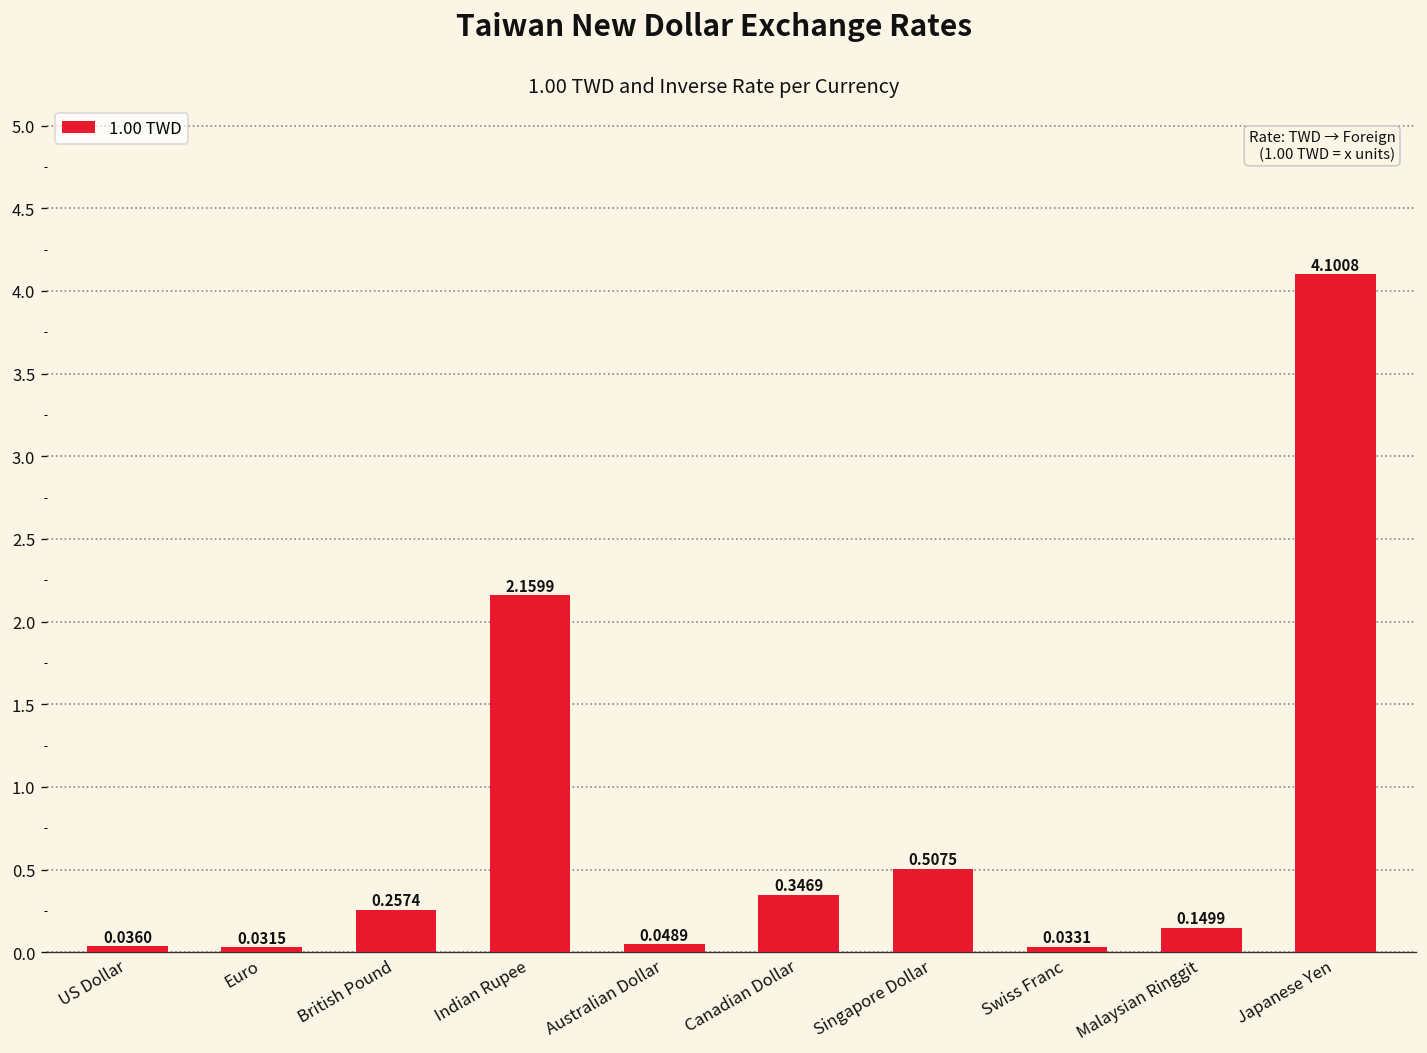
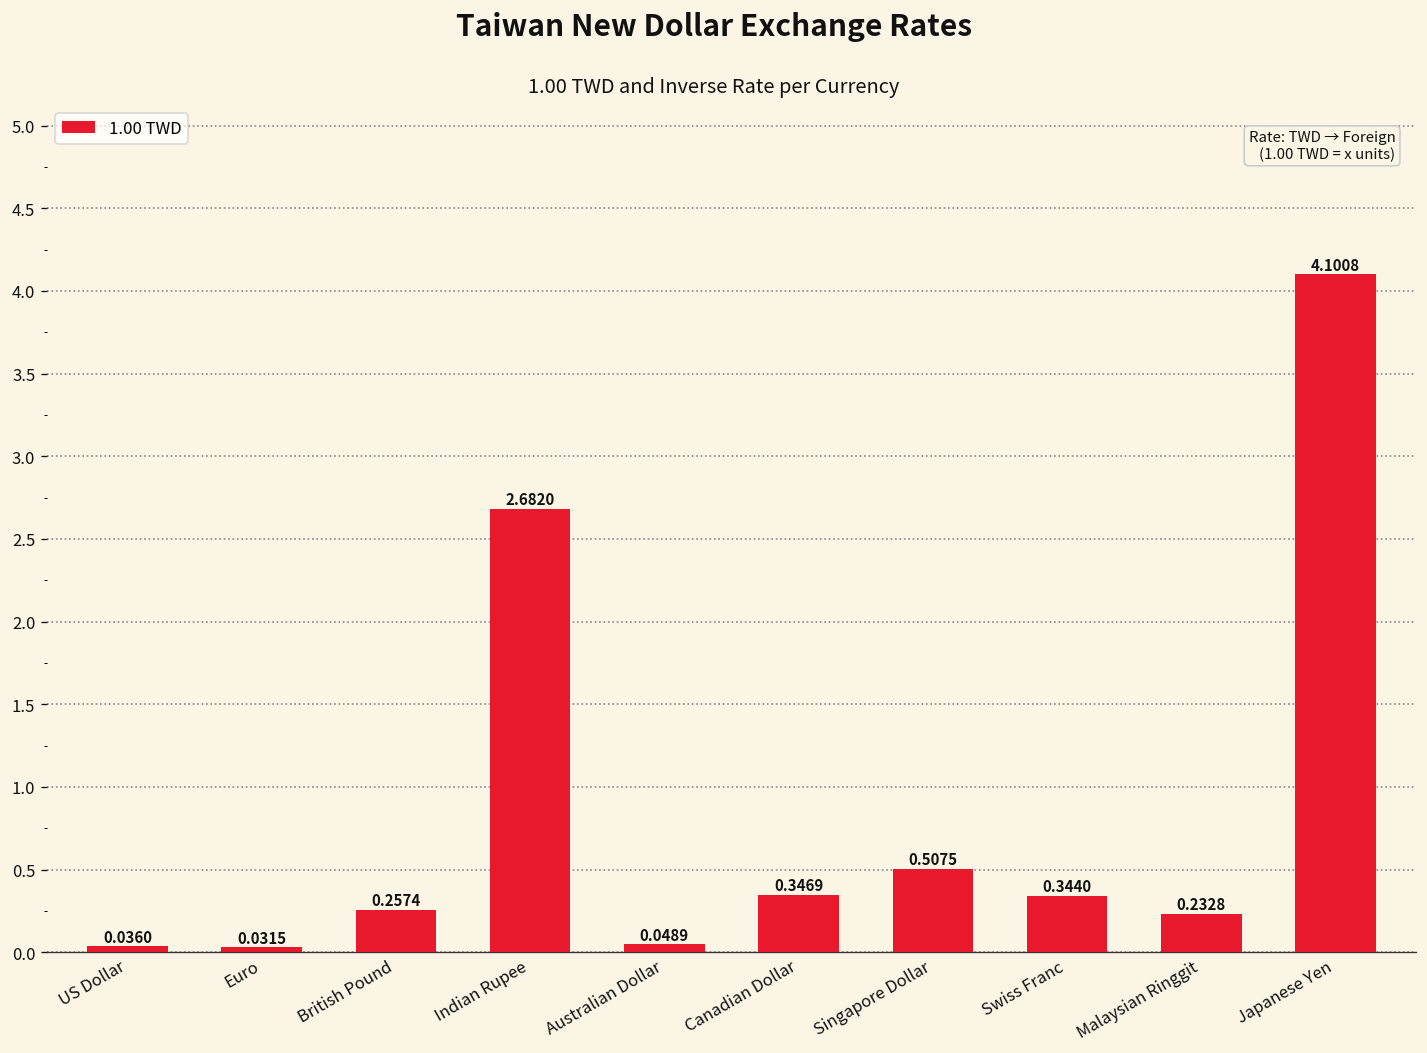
  {
    "US Dollar": 0.0360,
    "Euro": 0.0315,
    "British Pound": 0.2574,
-   "Indian Rupee": 2.1599,
+   "Indian Rupee": 2.6820,
    "Australian Dollar": 0.0489,
    "Canadian Dollar": 0.3469,
    "Singapore Dollar": 0.5075,
-   "Swiss Franc": 0.0331,
-   "Malaysian Ringgit": 0.1499,
+   "Swiss Franc": 0.3440,
+   "Malaysian Ringgit": 0.2328,
    "Japanese Yen": 4.1008
  }
